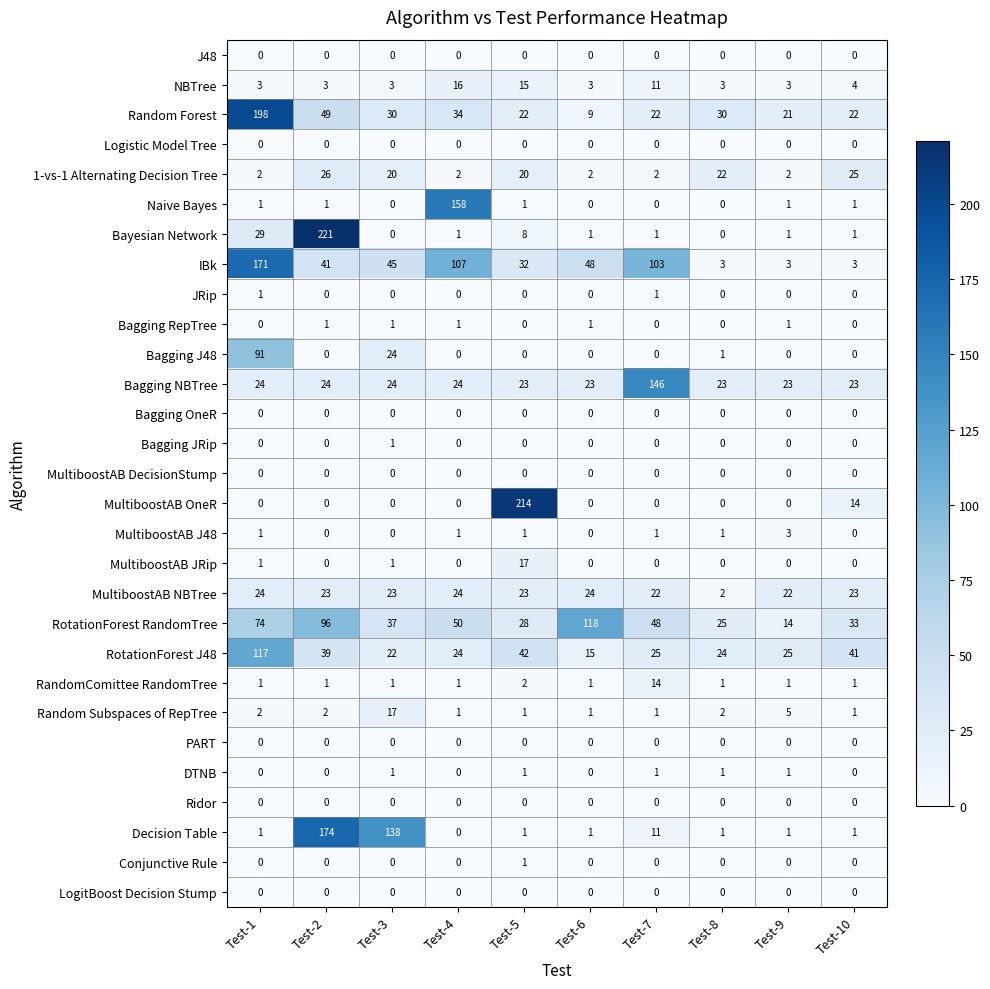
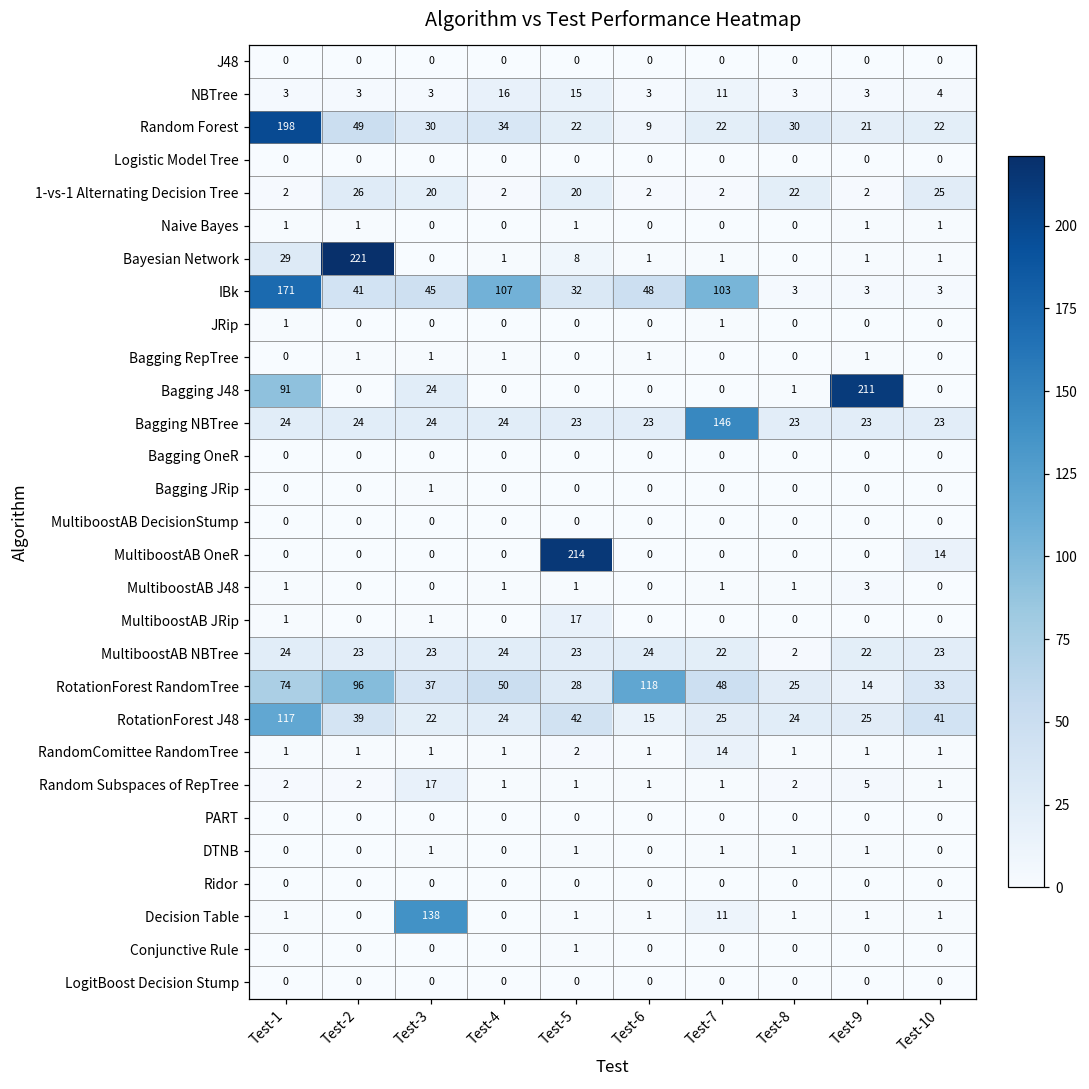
  {
    "Naive Bayes": {
      "Test-1": 1,
      "Test-2": 1,
      "Test-3": 0,
-     "Test-4": 158,
+     "Test-4": 0,
      "Test-5": 1,
      "Test-6": 0,
      "Test-7": 0,
      "Test-8": 0,
      "Test-9": 1,
      "Test-10": 1
    },
    "Bagging J48": {
      "Test-1": 91,
      "Test-2": 0,
      "Test-3": 24,
      "Test-4": 0,
      "Test-5": 0,
      "Test-6": 0,
      "Test-7": 0,
      "Test-8": 1,
-     "Test-9": 0,
+     "Test-9": 211,
      "Test-10": 0
    },
    "Decision Table": {
      "Test-1": 1,
-     "Test-2": 174,
+     "Test-2": 0,
      "Test-3": 138,
      "Test-4": 0,
      "Test-5": 1,
      "Test-6": 1,
      "Test-7": 11,
      "Test-8": 1,
      "Test-9": 1,
      "Test-10": 1
    }
  }
